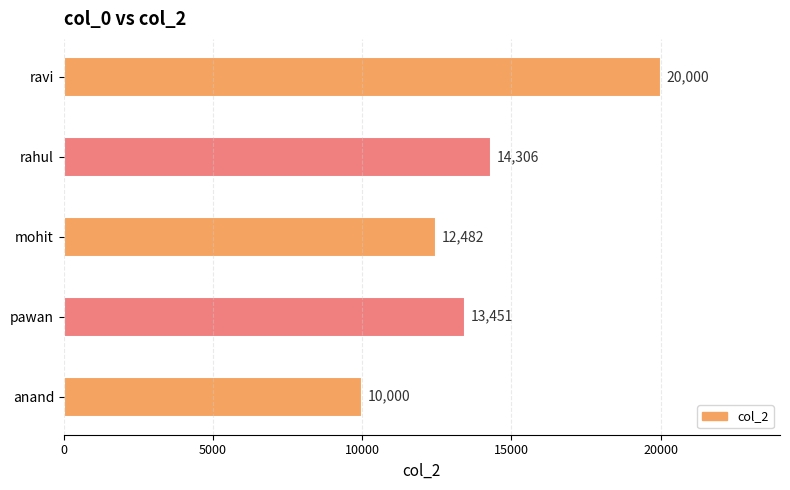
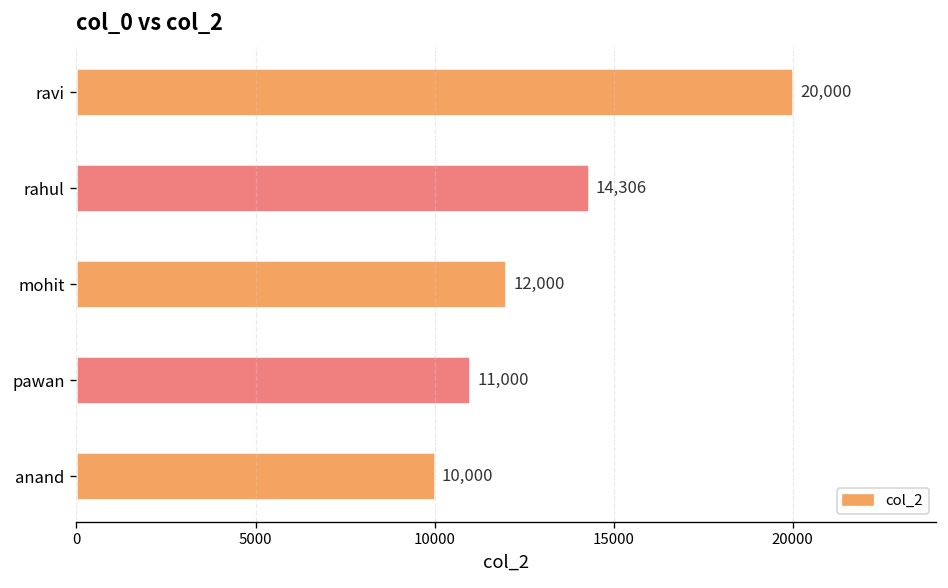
  {
    "ravi": "20,000",
    "rahul": "14,306",
-   "mohit": "12,482",
-   "pawan": "13,451",
+   "mohit": "12,000",
+   "pawan": "11,000",
    "anand": "10,000"
  }
